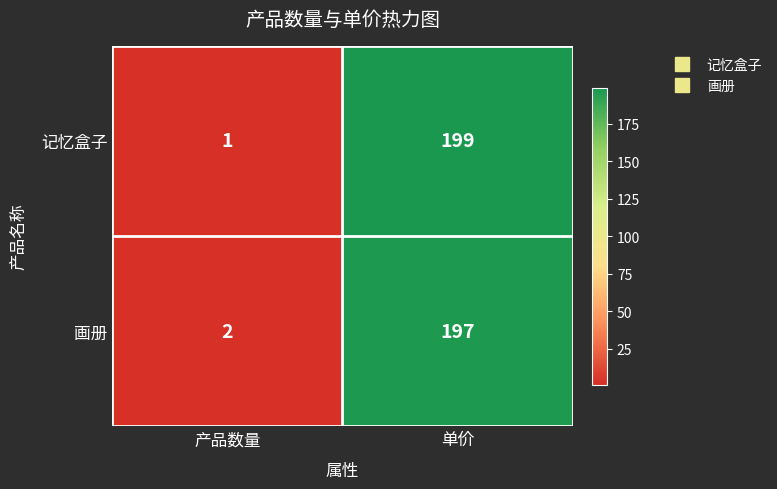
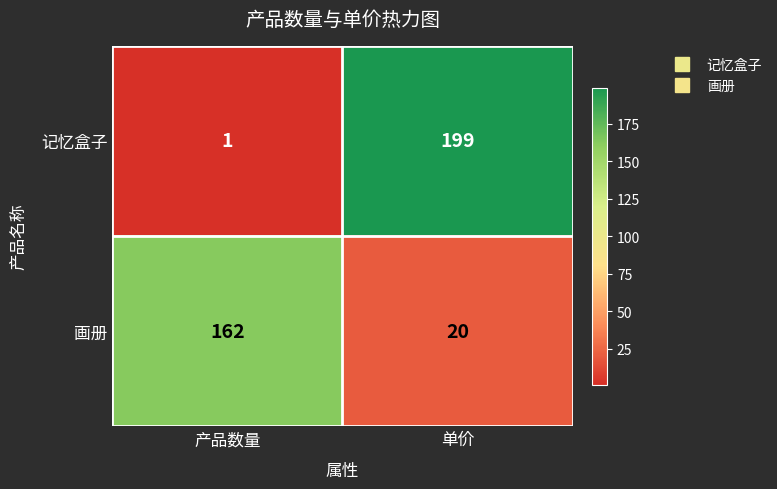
  {
    "记忆盒子": {
      "产品数量": 1,
      "单价": 199
    },
    "画册": {
-     "产品数量": 2,
-     "单价": 197
+     "产品数量": 162,
+     "单价": 20
    }
  }
